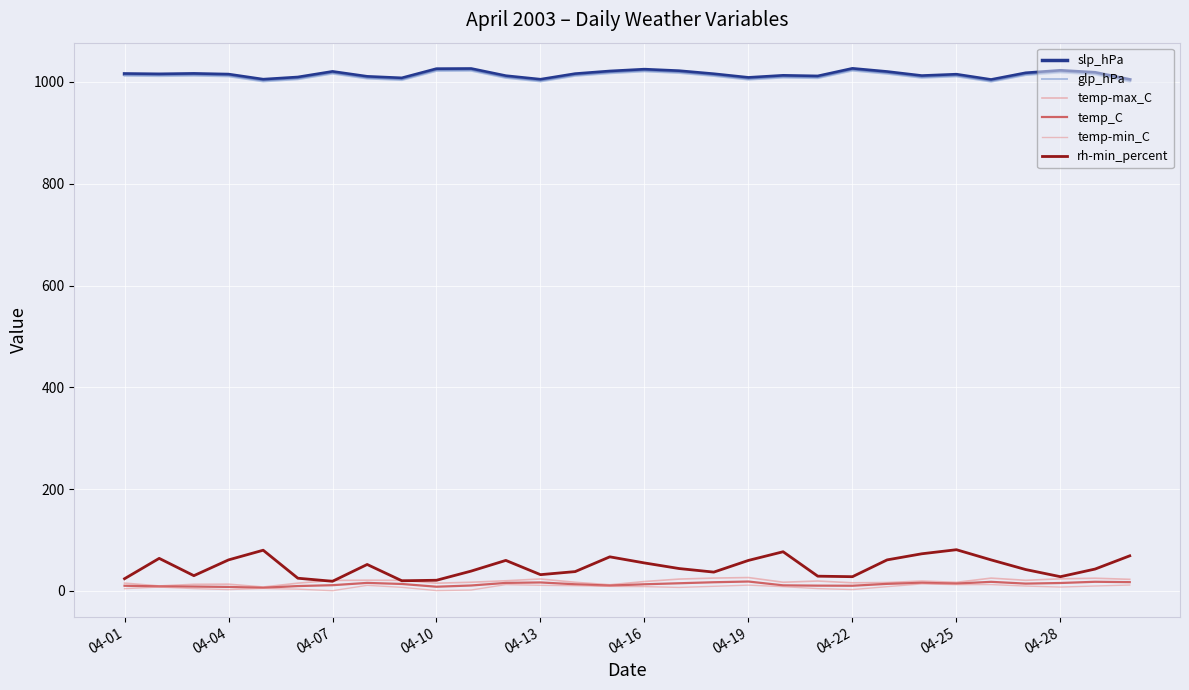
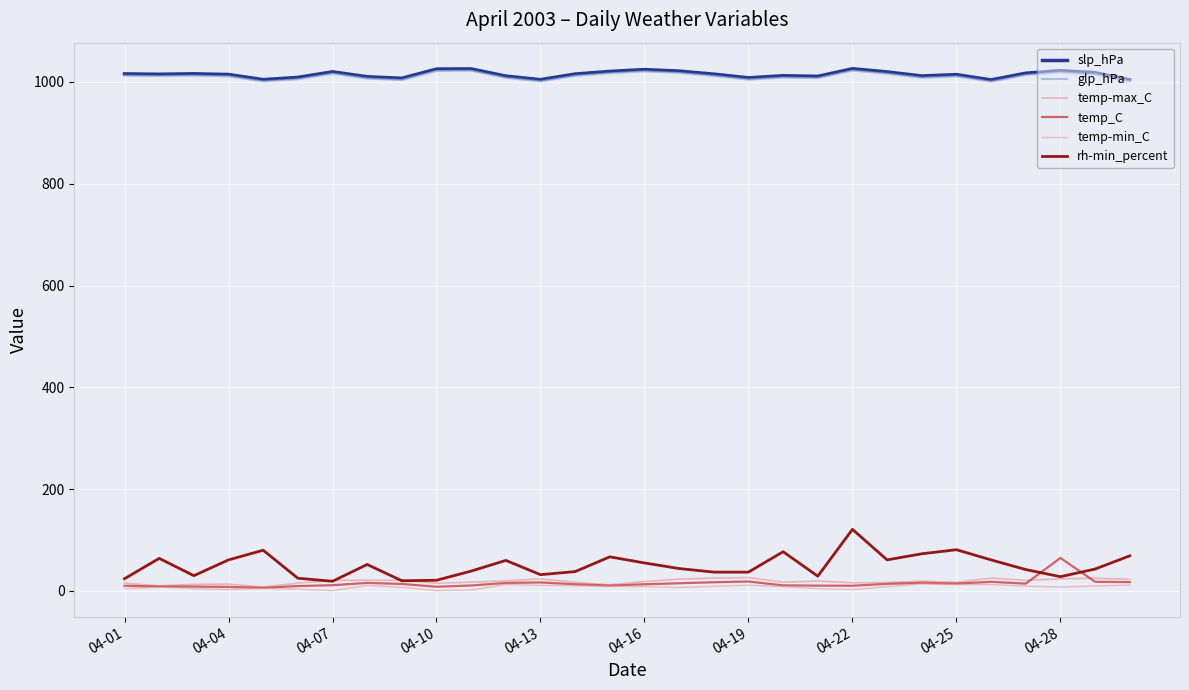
  {
    "temp_C": {
      "04-01": 10,
      "04-04": 10,
      "04-07": 10,
      "04-10": 10,
      "04-13": 20,
      "04-19": 20,
      "04-22": 10,
-     "04-28": 20
+     "04-28": 60
    },
    "rh-min_percent": {
      "04-01": 20,
      "04-04": 60,
      "04-10": 20,
      "04-13": 30,
      "04-16": 60,
-     "04-19": 60,
-     "04-22": 30,
+     "04-19": 40,
+     "04-22": 120,
      "04-25": 80
    }
  }
